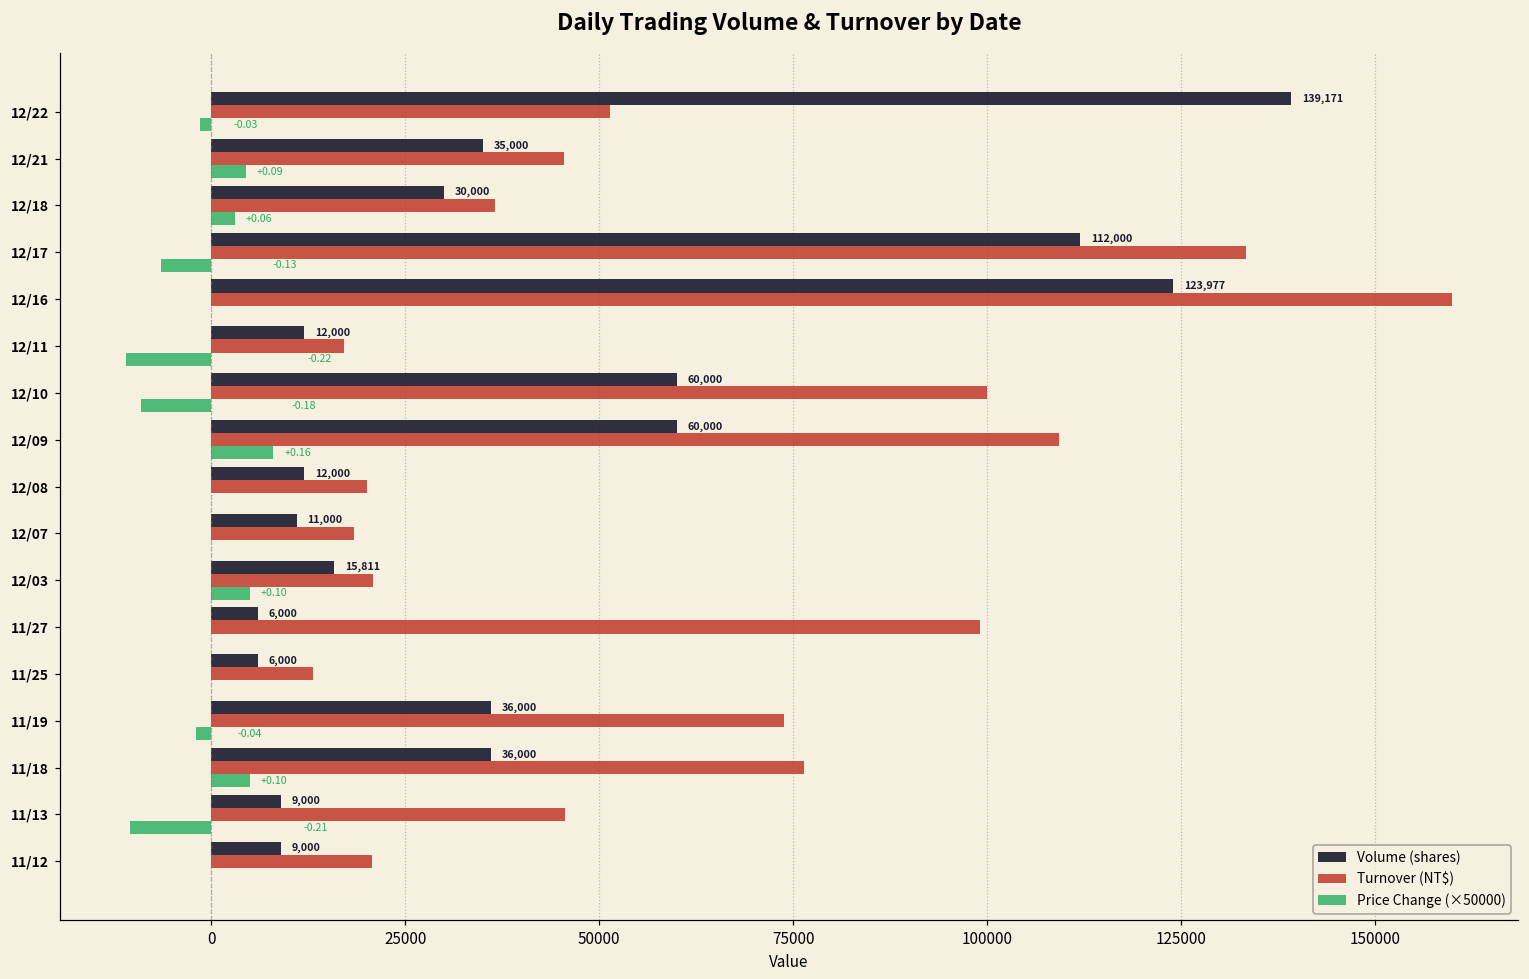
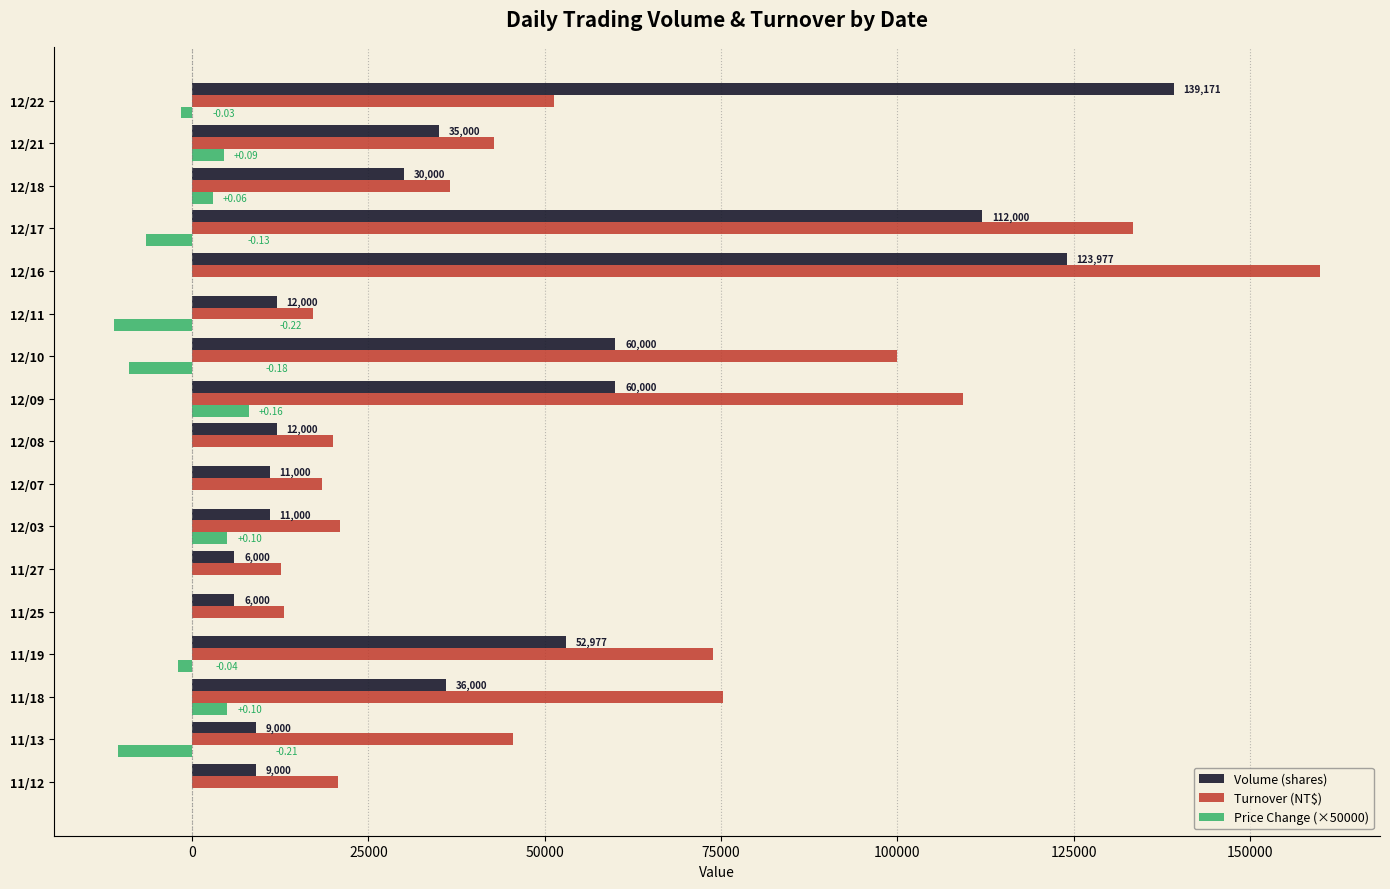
  {
    "Volume (shares)": {
      "12/22": "139,171",
      "12/21": "35,000",
      "12/18": "30,000",
      "12/17": "112,000",
      "12/16": "123,977",
      "12/11": "12,000",
      "12/10": "60,000",
      "12/09": "60,000",
      "12/08": "12,000",
      "12/07": "11,000",
-     "12/03": "15,811",
+     "12/03": "11,000",
      "11/27": "6,000",
      "11/25": "6,000",
-     "11/19": "36,000",
+     "11/19": "52,977",
      "11/18": "36,000",
      "11/13": "9,000",
      "11/12": "9,000"
    },
    "Turnover (NT$)": {
      "12/22": "51000",
-     "12/21": "46000",
+     "12/21": "43000",
      "12/17": "133000",
      "12/16": "160000",
      "12/10": "100000",
      "12/09": "109000",
      "12/08": "20000",
      "12/07": "18000",
      "12/03": "21000",
-     "11/27": "99000",
+     "11/27": "13000",
      "11/25": "13000",
      "11/19": "74000",
-     "11/18": "76000",
+     "11/18": "75000",
      "11/13": "46000",
      "11/12": "21000"
    },
    "Price Change (×50000)": {
      "12/22": "-2000",
      "12/17": "-7000",
      "12/16": "0",
      "12/11": "-11000",
      "12/10": "-9000",
      "12/08": "0",
      "12/07": "0",
      "11/27": "0",
      "11/25": "0",
      "11/19": "-2000",
      "11/13": "-11000",
      "11/12": "0"
    }
  }
